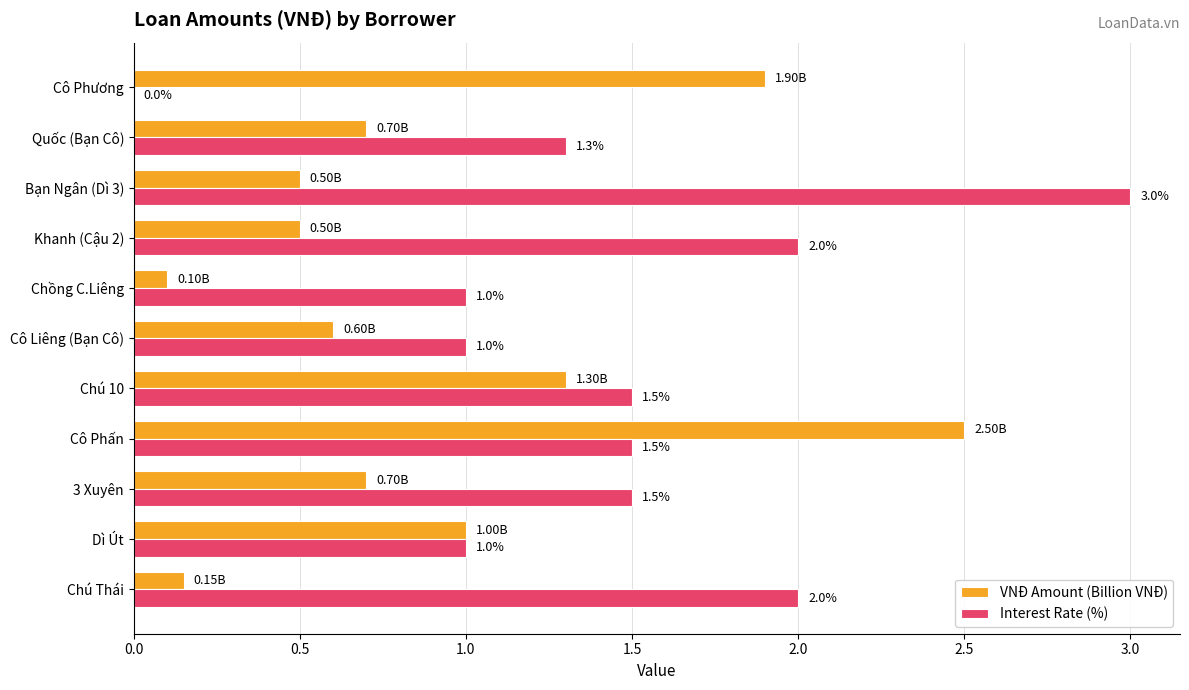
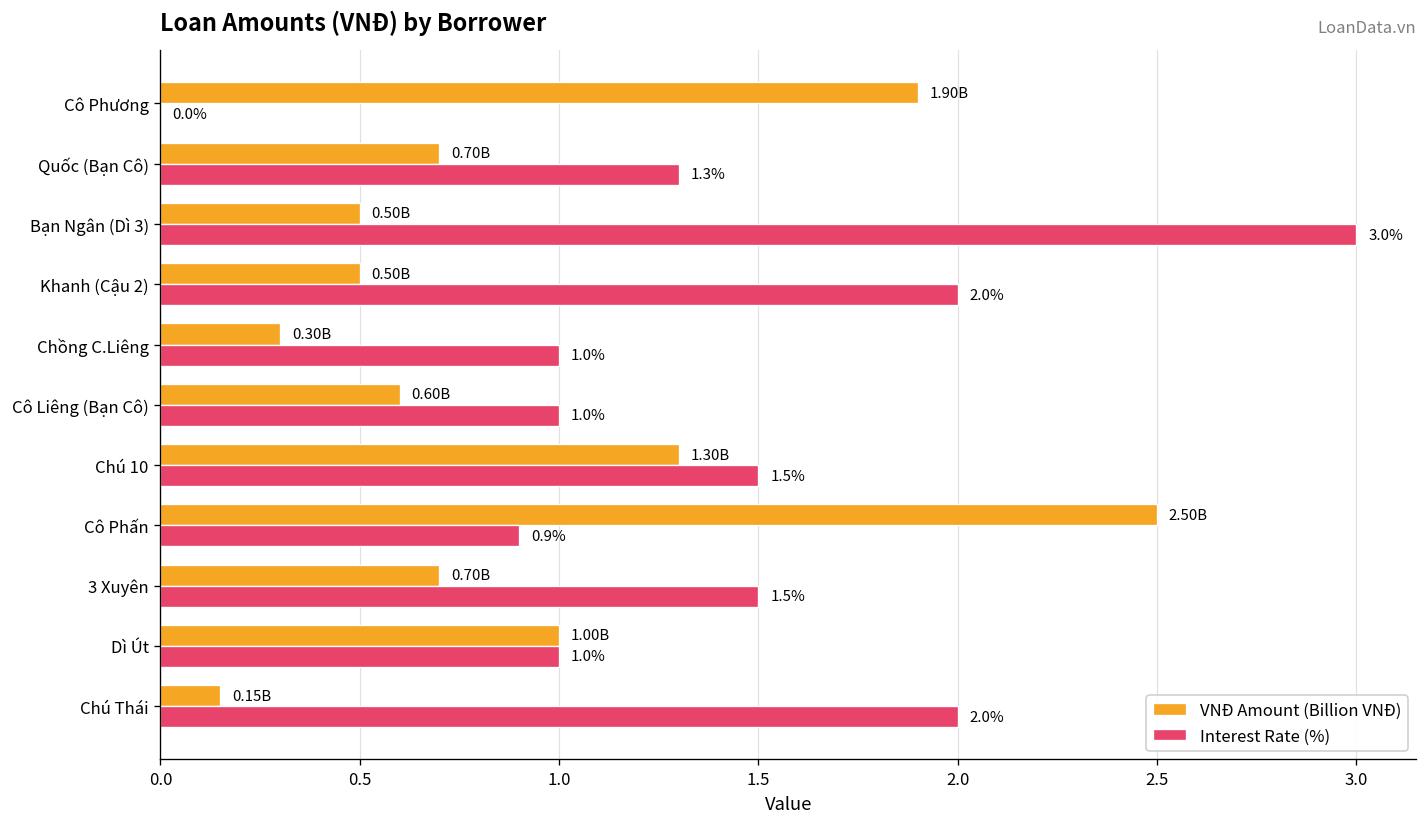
  {
    "VNĐ Amount (Billion VNĐ)": {
      "Cô Phương": "1.90B",
      "Quốc (Bạn Cô)": "0.70B",
      "Bạn Ngân (Dì 3)": "0.50B",
      "Khanh (Cậu 2)": "0.50B",
-     "Chồng C.Liêng": "0.10B",
+     "Chồng C.Liêng": "0.30B",
      "Cô Liêng (Bạn Cô)": "0.60B",
      "Chú 10": "1.30B",
      "Cô Phấn": "2.50B",
      "3 Xuyên": "0.70B",
      "Dì Út": "1.00B",
      "Chú Thái": "0.15B"
    },
    "Interest Rate (%)": {
      "Cô Phương": "0.0%",
      "Quốc (Bạn Cô)": "1.3%",
      "Bạn Ngân (Dì 3)": "3.0%",
      "Khanh (Cậu 2)": "2.0%",
      "Chồng C.Liêng": "1.0%",
      "Cô Liêng (Bạn Cô)": "1.0%",
      "Chú 10": "1.5%",
-     "Cô Phấn": "1.5%",
+     "Cô Phấn": "0.9%",
      "3 Xuyên": "1.5%",
      "Dì Út": "1.0%",
      "Chú Thái": "2.0%"
    }
  }
